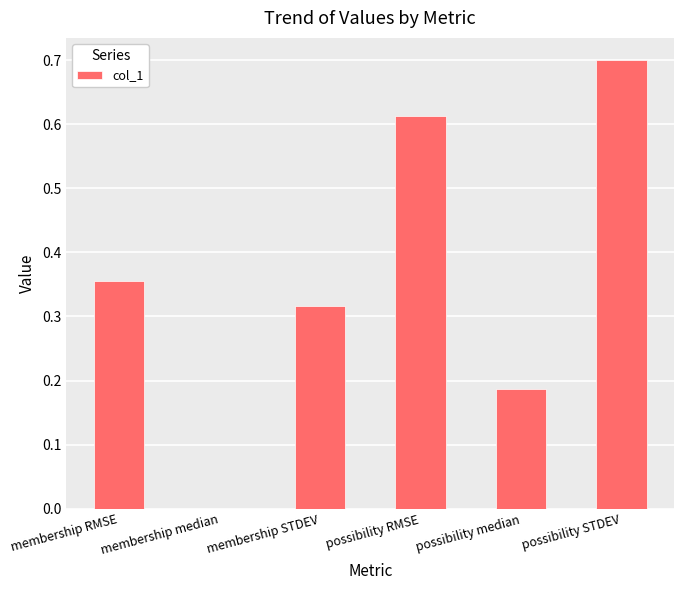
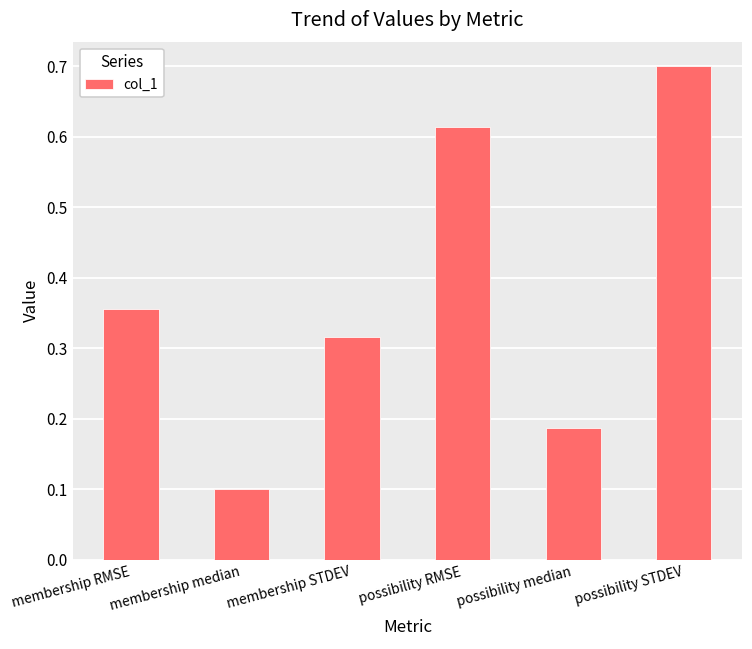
  {
    "membership RMSE": 0.36,
-   "membership median": 0.0,
+   "membership median": 0.1,
    "membership STDEV": 0.32,
    "possibility RMSE": 0.61,
    "possibility median": 0.19,
    "possibility STDEV": 0.7
  }
